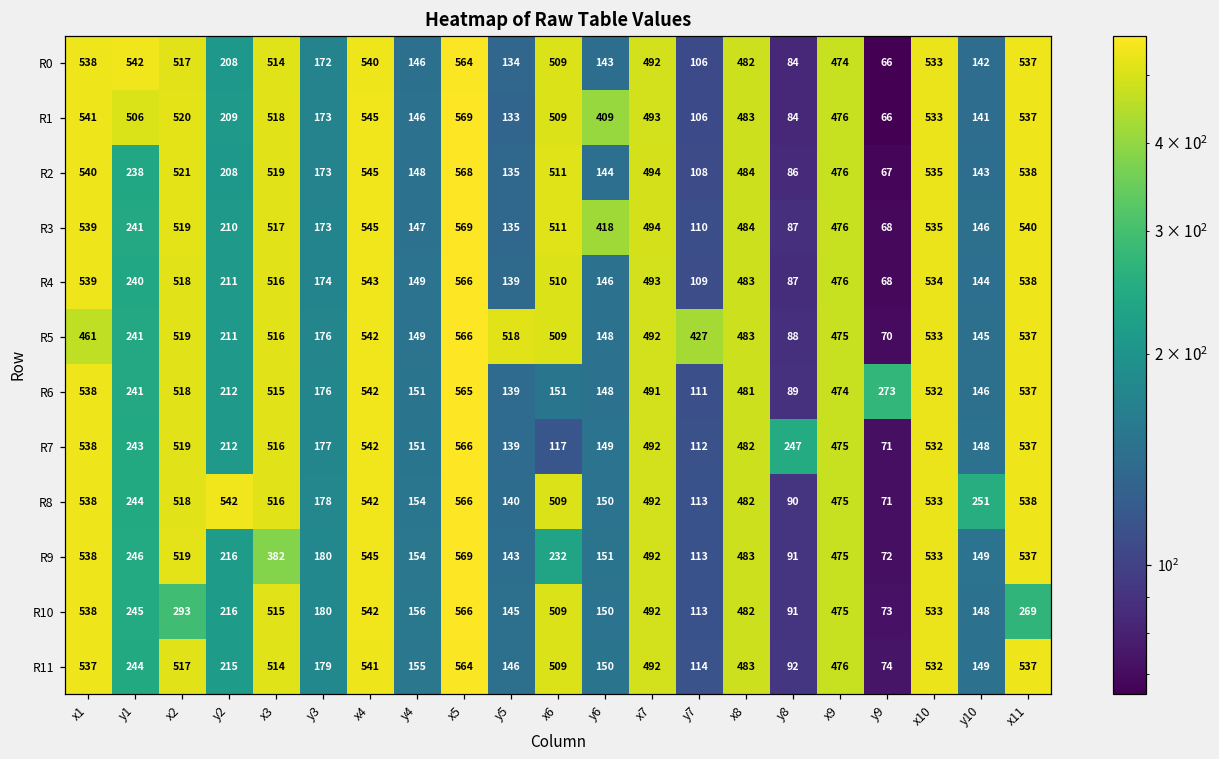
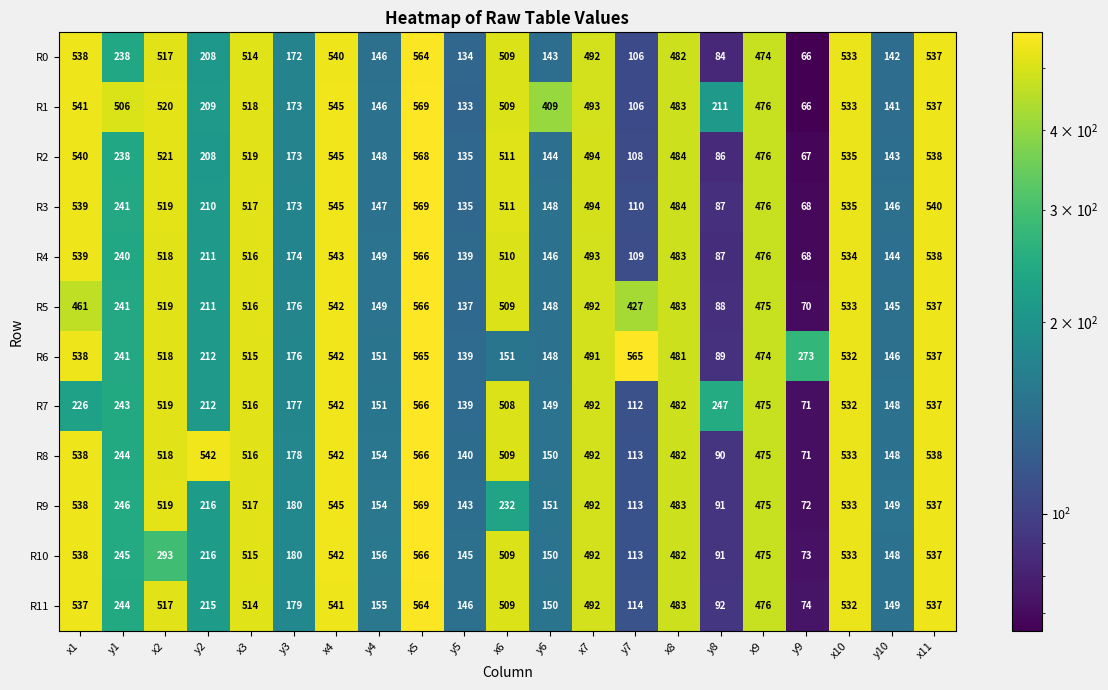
  {
    "R0": {
      "x1": 538,
-     "y1": 542,
+     "y1": 238,
      "x2": 517,
      "y2": 208,
      "x3": 514,
      "y3": 172,
      "x4": 540,
      "y4": 146,
      "x5": 564,
      "y5": 134,
      "x6": 509,
      "y6": 143,
      "x7": 492,
      "y7": 106,
      "x8": 482,
      "y8": 84,
      "x9": 474,
      "y9": 66,
      "x10": 533,
      "y10": 142,
      "x11": 537
    },
    "R1": {
      "x1": 541,
      "y1": 506,
      "x2": 520,
      "y2": 209,
      "x3": 518,
      "y3": 173,
      "x4": 545,
      "y4": 146,
      "x5": 569,
      "y5": 133,
      "x6": 509,
      "y6": 409,
      "x7": 493,
      "y7": 106,
      "x8": 483,
-     "y8": 84,
+     "y8": 211,
      "x9": 476,
      "y9": 66,
      "x10": 533,
      "y10": 141,
      "x11": 537
    },
    "R3": {
      "x1": 539,
      "y1": 241,
      "x2": 519,
      "y2": 210,
      "x3": 517,
      "y3": 173,
      "x4": 545,
      "y4": 147,
      "x5": 569,
      "y5": 135,
      "x6": 511,
-     "y6": 418,
+     "y6": 148,
      "x7": 494,
      "y7": 110,
      "x8": 484,
      "y8": 87,
      "x9": 476,
      "y9": 68,
      "x10": 535,
      "y10": 146,
      "x11": 540
    },
    "R5": {
      "x1": 461,
      "y1": 241,
      "x2": 519,
      "y2": 211,
      "x3": 516,
      "y3": 176,
      "x4": 542,
      "y4": 149,
      "x5": 566,
-     "y5": 518,
+     "y5": 137,
      "x6": 509,
      "y6": 148,
      "x7": 492,
      "y7": 427,
      "x8": 483,
      "y8": 88,
      "x9": 475,
      "y9": 70,
      "x10": 533,
      "y10": 145,
      "x11": 537
    },
    "R6": {
      "x1": 538,
      "y1": 241,
      "x2": 518,
      "y2": 212,
      "x3": 515,
      "y3": 176,
      "x4": 542,
      "y4": 151,
      "x5": 565,
      "y5": 139,
      "x6": 151,
      "y6": 148,
      "x7": 491,
-     "y7": 111,
+     "y7": 565,
      "x8": 481,
      "y8": 89,
      "x9": 474,
      "y9": 273,
      "x10": 532,
      "y10": 146,
      "x11": 537
    },
    "R7": {
-     "x1": 538,
+     "x1": 226,
      "y1": 243,
      "x2": 519,
      "y2": 212,
      "x3": 516,
      "y3": 177,
      "x4": 542,
      "y4": 151,
      "x5": 566,
      "y5": 139,
-     "x6": 117,
+     "x6": 508,
      "y6": 149,
      "x7": 492,
      "y7": 112,
      "x8": 482,
      "y8": 247,
      "x9": 475,
      "y9": 71,
      "x10": 532,
      "y10": 148,
      "x11": 537
    },
    "R8": {
      "x1": 538,
      "y1": 244,
      "x2": 518,
      "y2": 542,
      "x3": 516,
      "y3": 178,
      "x4": 542,
      "y4": 154,
      "x5": 566,
      "y5": 140,
      "x6": 509,
      "y6": 150,
      "x7": 492,
      "y7": 113,
      "x8": 482,
      "y8": 90,
      "x9": 475,
      "y9": 71,
      "x10": 533,
-     "y10": 251,
+     "y10": 148,
      "x11": 538
    },
    "R9": {
      "x1": 538,
      "y1": 246,
      "x2": 519,
      "y2": 216,
-     "x3": 382,
+     "x3": 517,
      "y3": 180,
      "x4": 545,
      "y4": 154,
      "x5": 569,
      "y5": 143,
      "x6": 232,
      "y6": 151,
      "x7": 492,
      "y7": 113,
      "x8": 483,
      "y8": 91,
      "x9": 475,
      "y9": 72,
      "x10": 533,
      "y10": 149,
      "x11": 537
    },
    "R10": {
      "x1": 538,
      "y1": 245,
      "x2": 293,
      "y2": 216,
      "x3": 515,
      "y3": 180,
      "x4": 542,
      "y4": 156,
      "x5": 566,
      "y5": 145,
      "x6": 509,
      "y6": 150,
      "x7": 492,
      "y7": 113,
      "x8": 482,
      "y8": 91,
      "x9": 475,
      "y9": 73,
      "x10": 533,
      "y10": 148,
-     "x11": 269
+     "x11": 537
    }
  }
